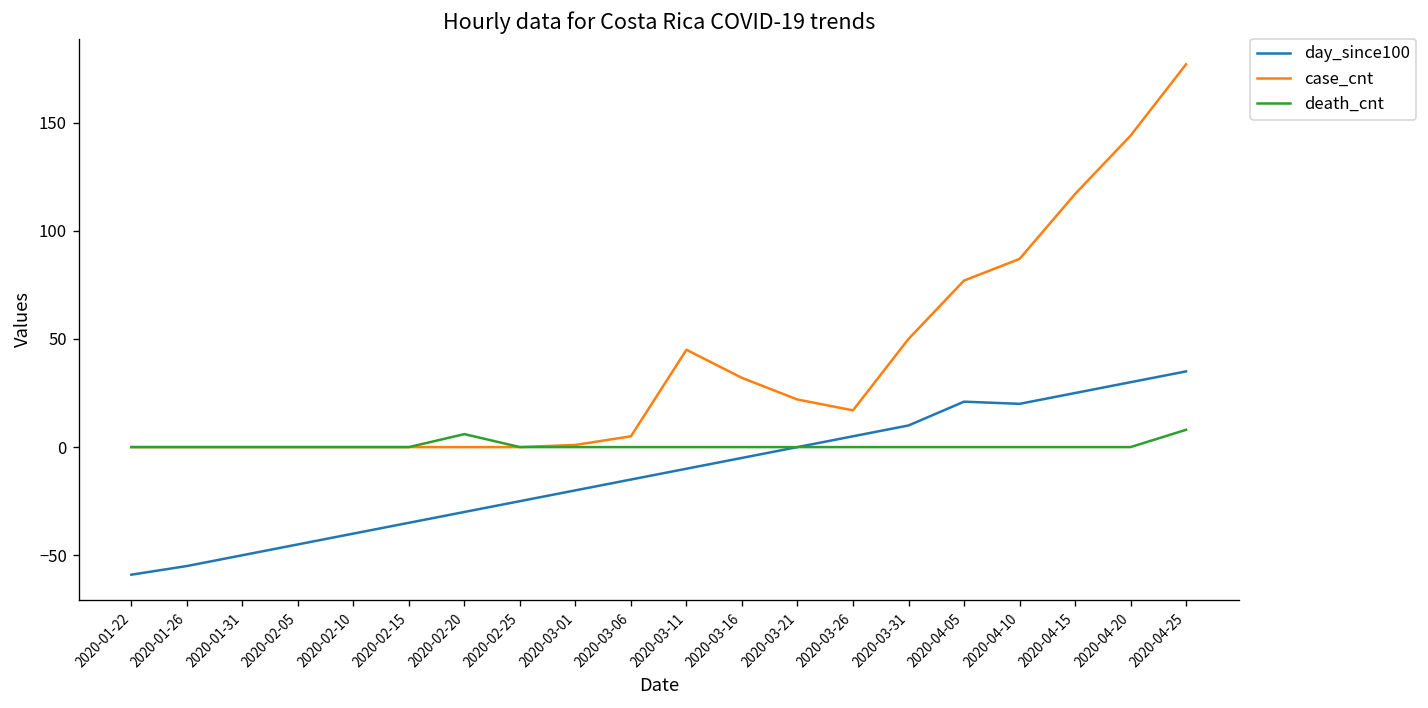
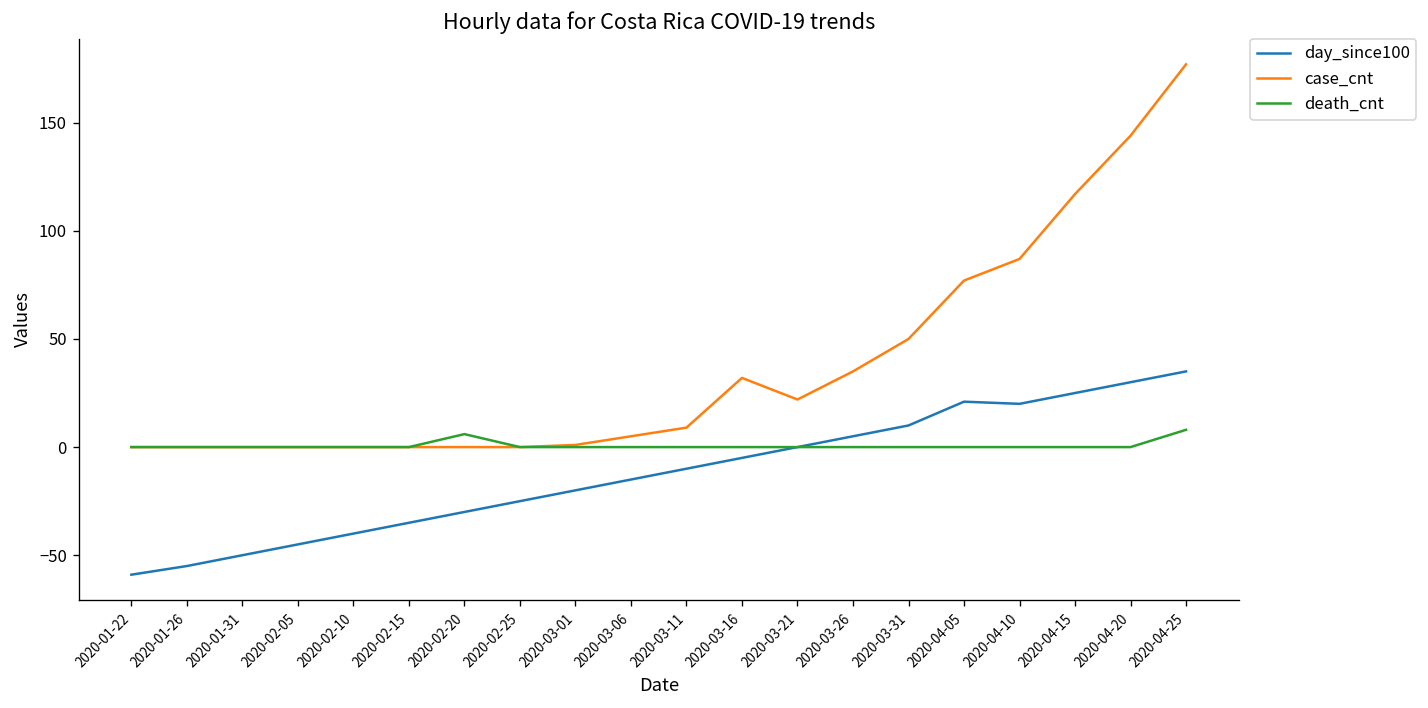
  {
    "day_since100": {
      "2020-01-22": -59,
      "2020-01-26": -55,
      "2020-01-31": -50,
      "2020-02-05": -45,
      "2020-02-10": -40,
      "2020-02-15": -35,
      "2020-02-20": -30,
      "2020-02-25": -25,
      "2020-03-01": -20,
      "2020-03-06": -15,
      "2020-03-11": -10,
      "2020-03-16": -5,
      "2020-03-26": 5,
      "2020-03-31": 10,
      "2020-04-05": 21,
      "2020-04-10": 20,
      "2020-04-15": 25,
      "2020-04-20": 30,
      "2020-04-25": 35
    },
    "case_cnt": {
      "2020-02-20": 0,
      "2020-03-06": 5,
-     "2020-03-11": 45,
+     "2020-03-11": 9,
      "2020-03-16": 32,
      "2020-03-21": 22,
-     "2020-03-26": 17,
+     "2020-03-26": 35,
      "2020-03-31": 50,
      "2020-04-05": 77,
      "2020-04-10": 87,
      "2020-04-15": 117,
      "2020-04-20": 144,
      "2020-04-25": 177
    },
    "death_cnt": {
      "2020-02-20": 6,
      "2020-03-06": 0,
      "2020-03-11": 0,
      "2020-03-16": 0,
      "2020-03-26": 0,
      "2020-03-31": 0,
      "2020-04-05": 0,
      "2020-04-10": 0,
      "2020-04-15": 0,
      "2020-04-20": 0,
      "2020-04-25": 8
    }
  }
